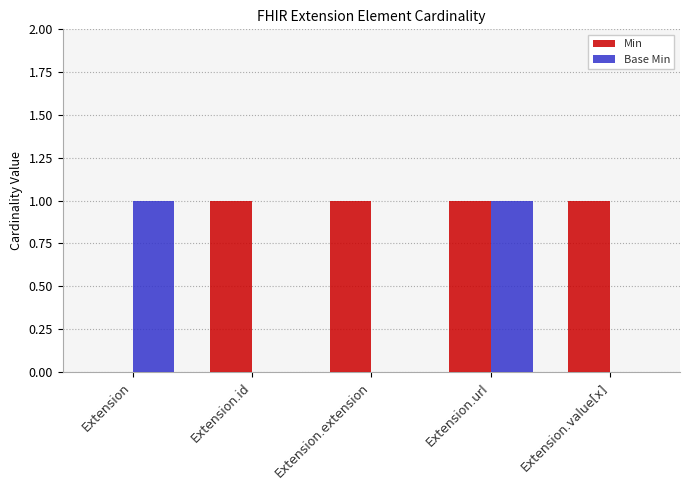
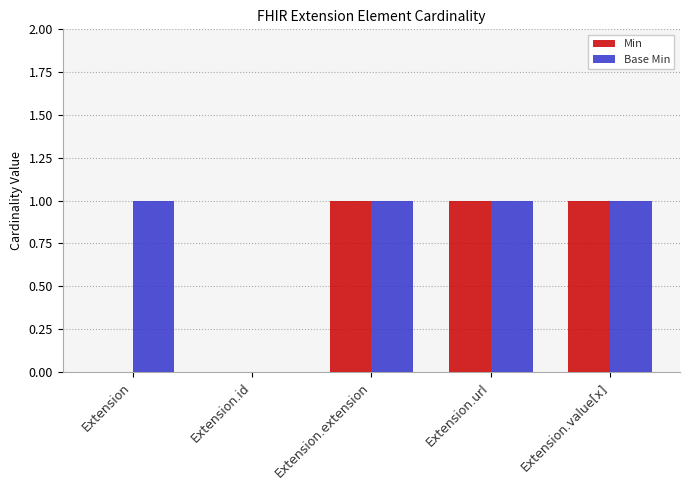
  {
    "Min": {
      "Extension": 0,
-     "Extension.id": 1,
+     "Extension.id": 0,
      "Extension.extension": 1,
      "Extension.url": 1,
      "Extension.value[x]": 1
    },
    "Base Min": {
      "Extension": 1,
      "Extension.id": 0,
-     "Extension.extension": 0,
+     "Extension.extension": 1,
      "Extension.url": 1,
-     "Extension.value[x]": 0
+     "Extension.value[x]": 1
    }
  }
